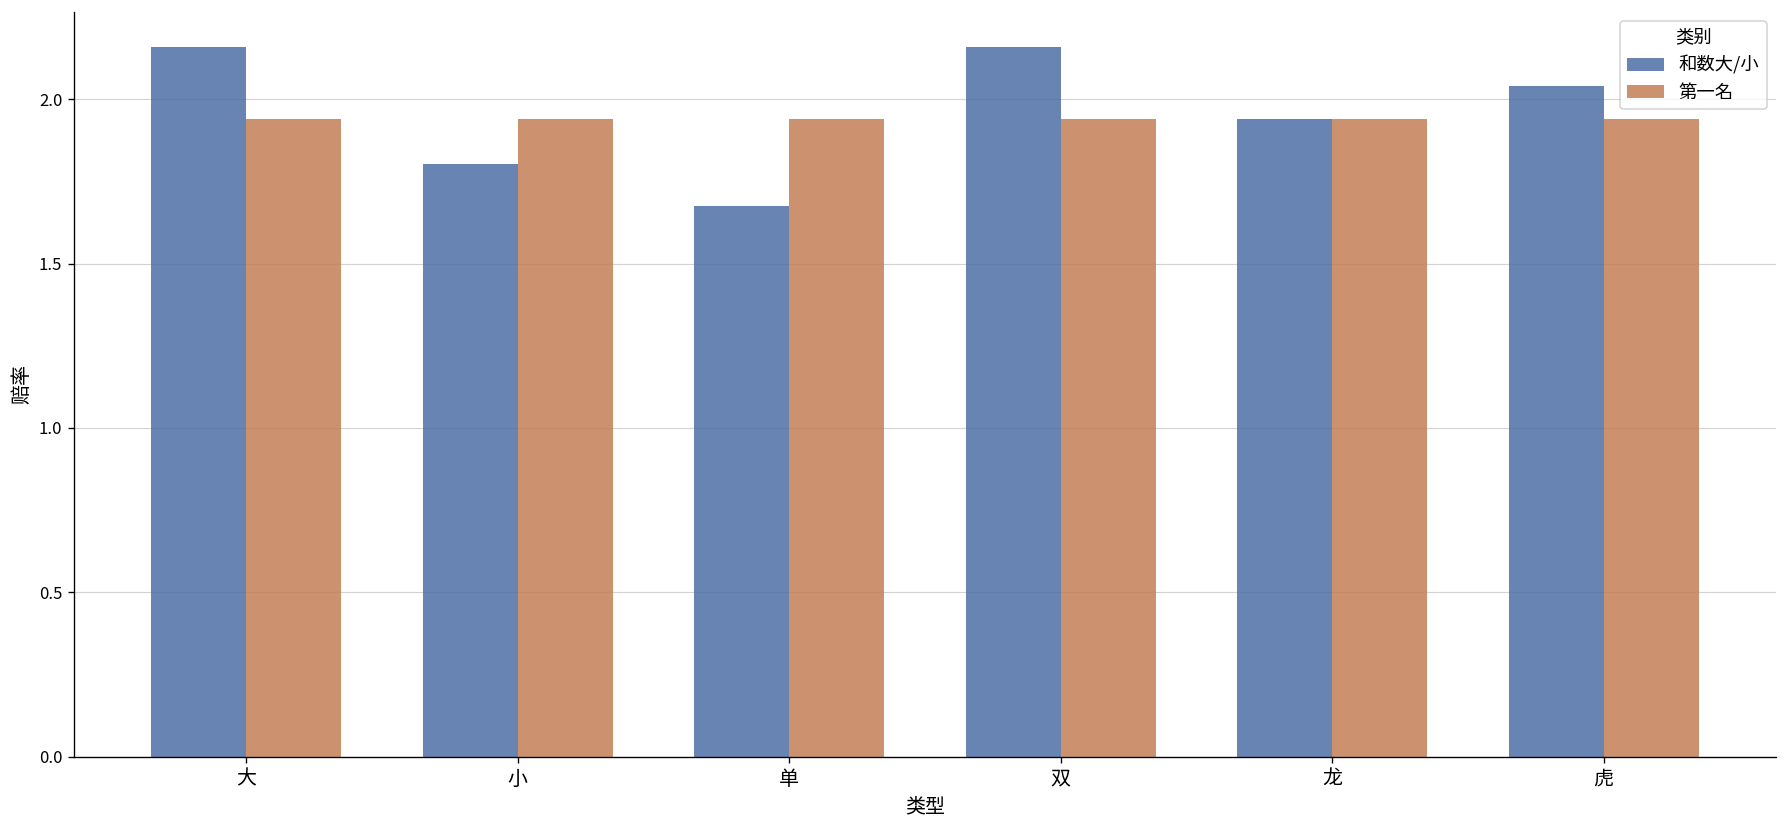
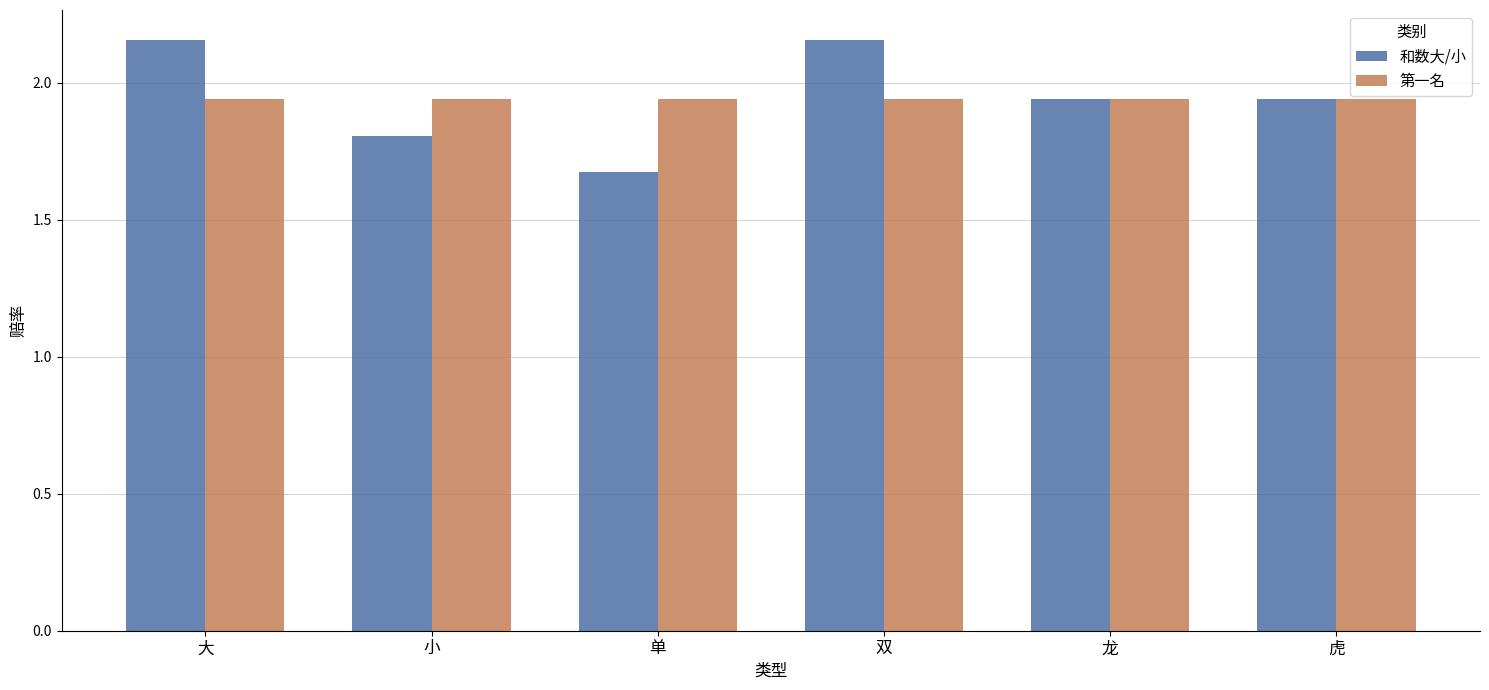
  {
    "和数大/小": {
      "大": 2.16,
      "小": 1.80,
      "单": 1.67,
      "双": 2.16,
      "龙": 1.94,
-     "虎": 2.04
+     "虎": 1.94
    },
    "第一名": {
      "大": 1.94,
      "小": 1.94,
      "单": 1.94,
      "双": 1.94,
      "龙": 1.94,
      "虎": 1.94
    }
  }
